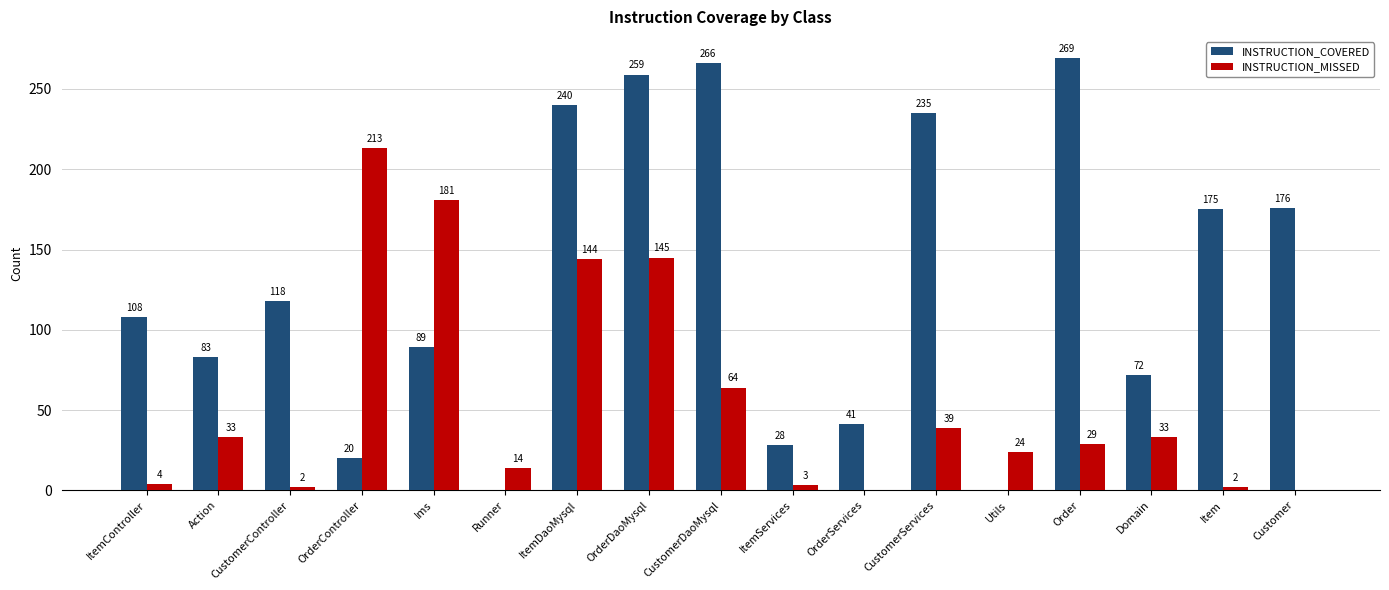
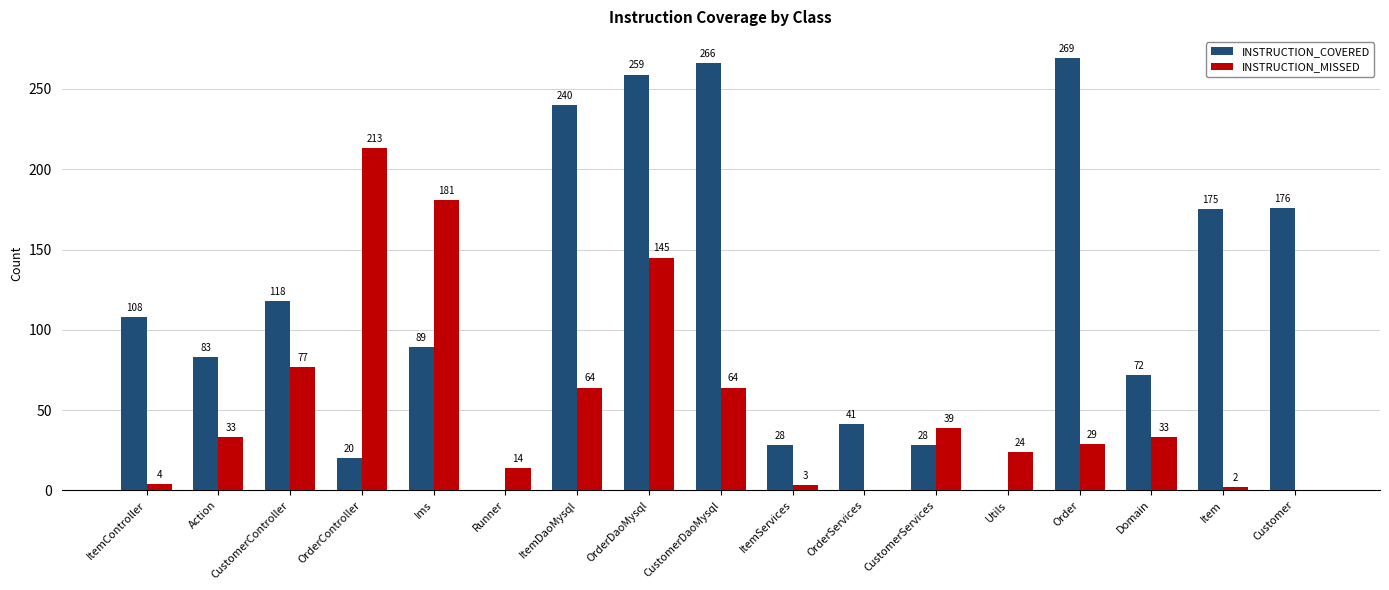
  {
    "INSTRUCTION_COVERED": {
      "ItemController": 108,
      "Action": 83,
      "CustomerController": 118,
      "OrderController": 20,
      "Ims": 89,
      "ItemDaoMysql": 240,
      "OrderDaoMysql": 259,
      "CustomerDaoMysql": 266,
      "ItemServices": 28,
      "OrderServices": 41,
-     "CustomerServices": 235,
+     "CustomerServices": 28,
      "Order": 269,
      "Domain": 72,
      "Item": 175,
      "Customer": 176
    },
    "INSTRUCTION_MISSED": {
      "ItemController": 4,
      "Action": 33,
-     "CustomerController": 2,
+     "CustomerController": 77,
      "OrderController": 213,
      "Ims": 181,
      "Runner": 14,
-     "ItemDaoMysql": 144,
+     "ItemDaoMysql": 64,
      "OrderDaoMysql": 145,
      "CustomerDaoMysql": 64,
      "ItemServices": 3,
      "CustomerServices": 39,
      "Utils": 24,
      "Order": 29,
      "Domain": 33,
      "Item": 2
    }
  }
